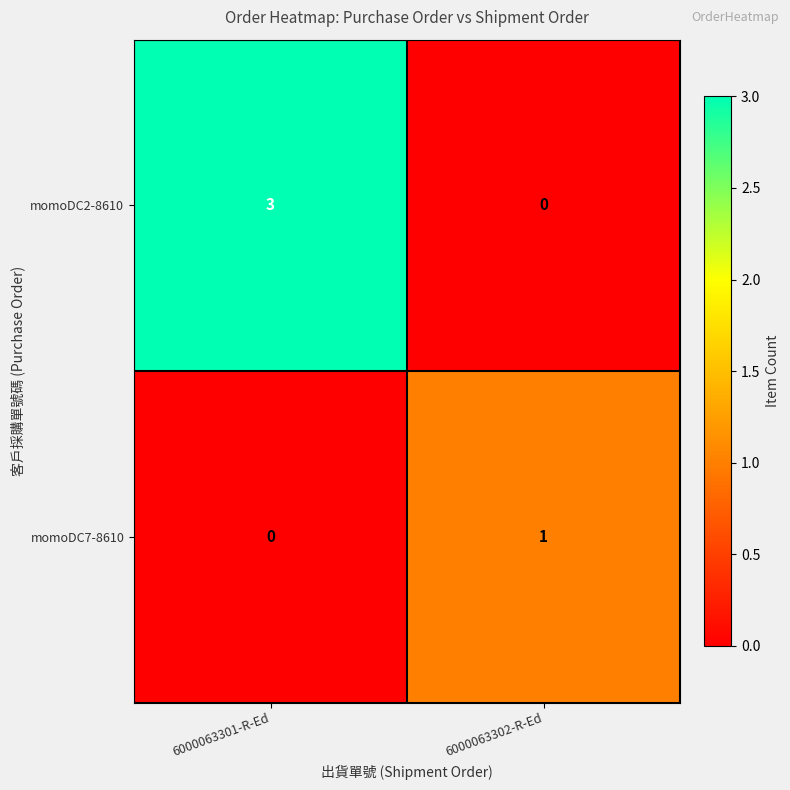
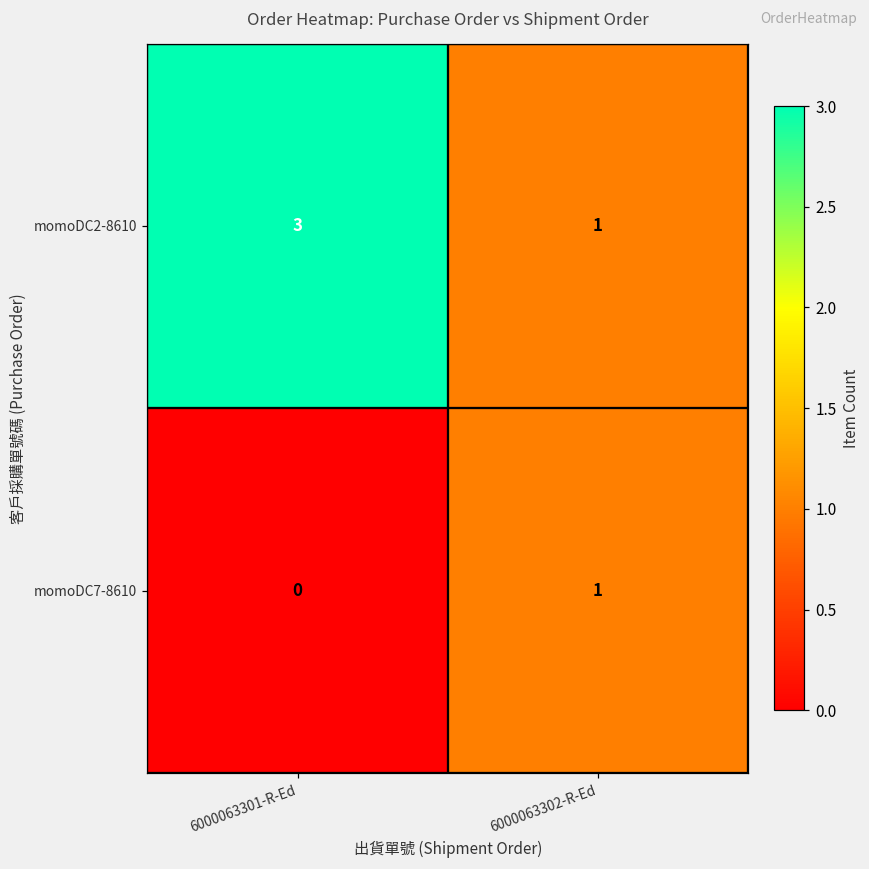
  {
    "momoDC2-8610": {
      "6000063301-R-Ed": 3,
-     "6000063302-R-Ed": 0
+     "6000063302-R-Ed": 1
    },
    "momoDC7-8610": {
      "6000063301-R-Ed": 0,
      "6000063302-R-Ed": 1
    }
  }
